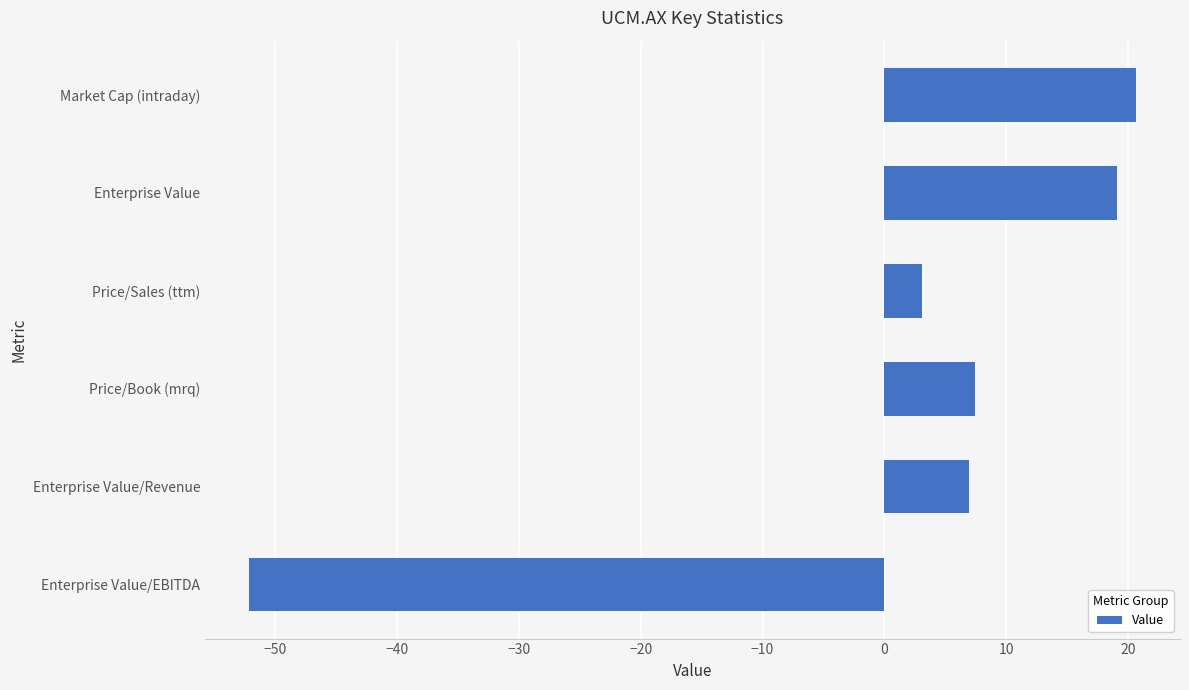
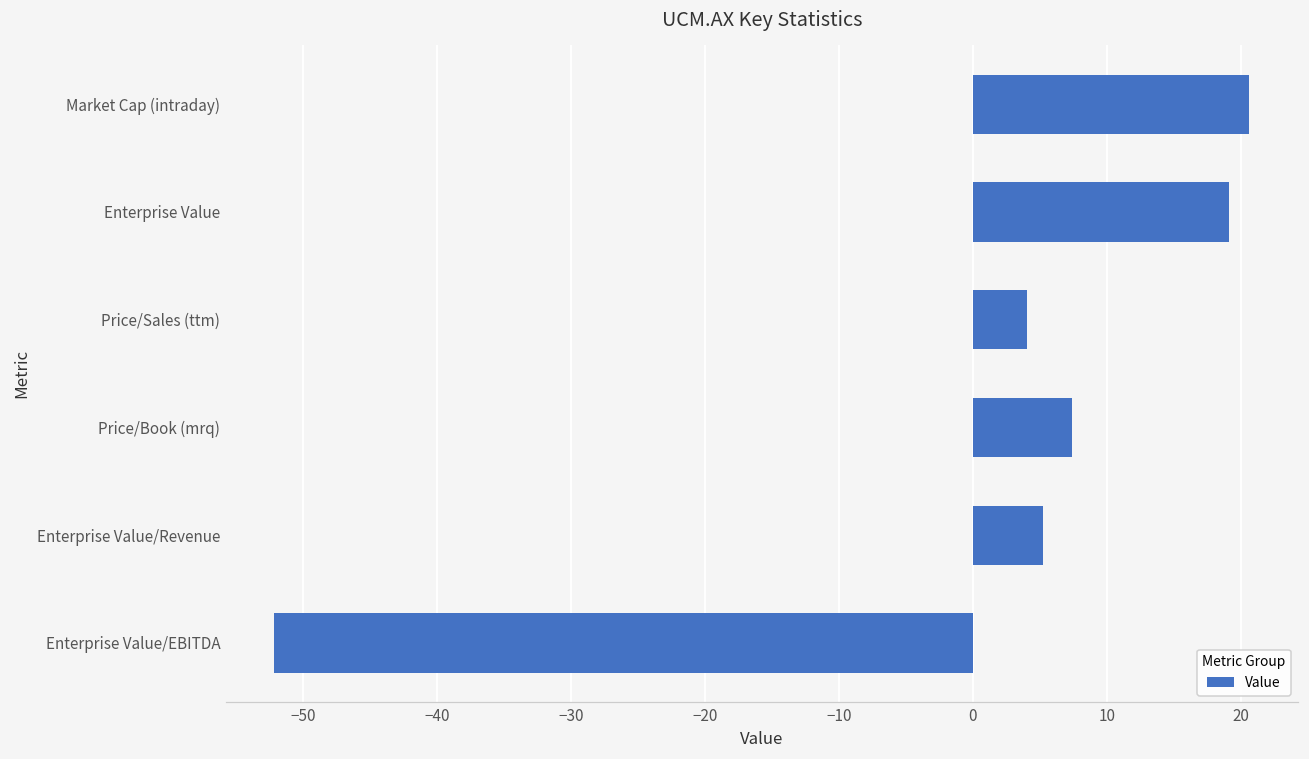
  {
    "Market Cap (intraday)": 20.6,
    "Enterprise Value": 19.1,
-   "Price/Sales (ttm)": 3.1,
+   "Price/Sales (ttm)": 4.1,
    "Price/Book (mrq)": 7.4,
-   "Enterprise Value/Revenue": 7.0,
+   "Enterprise Value/Revenue": 5.3,
    "Enterprise Value/EBITDA": -52.1
  }
